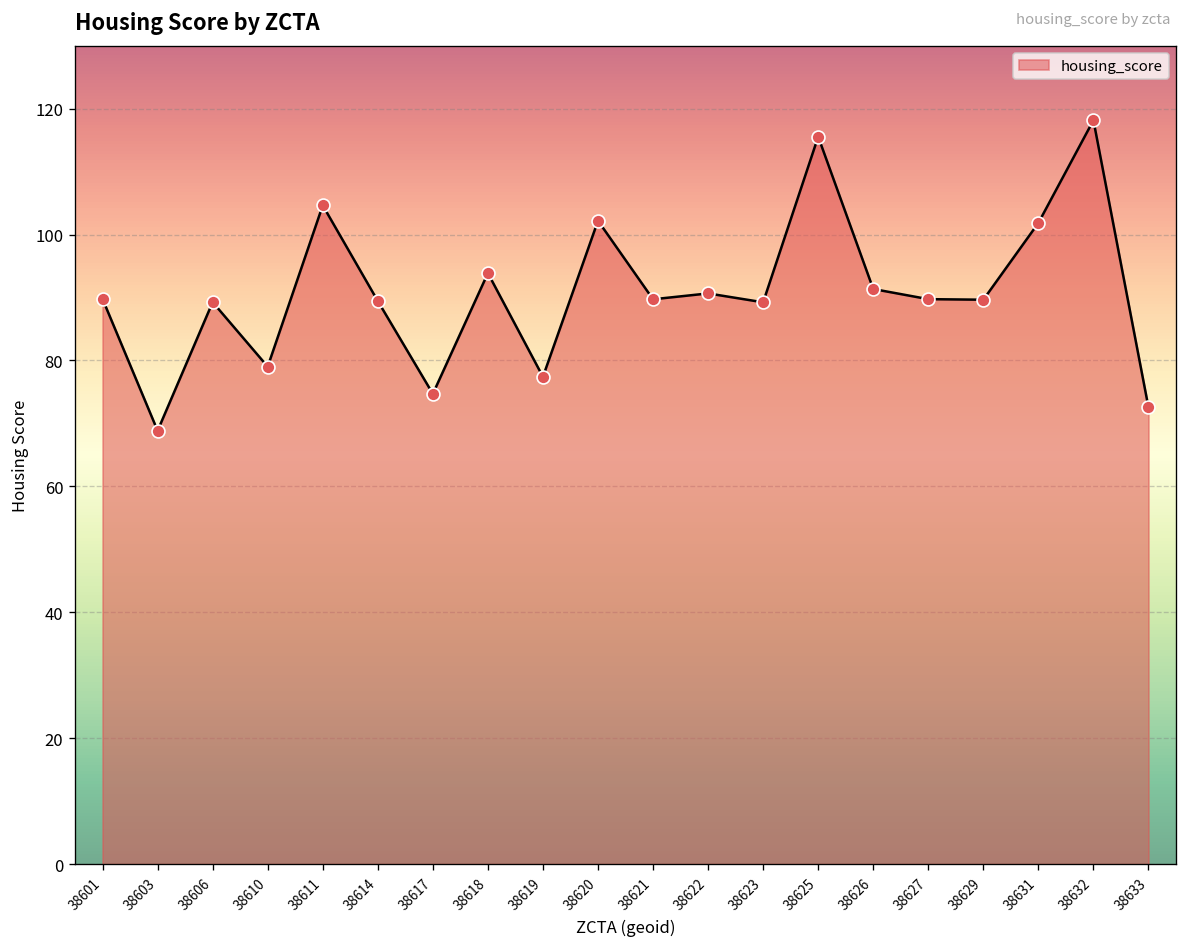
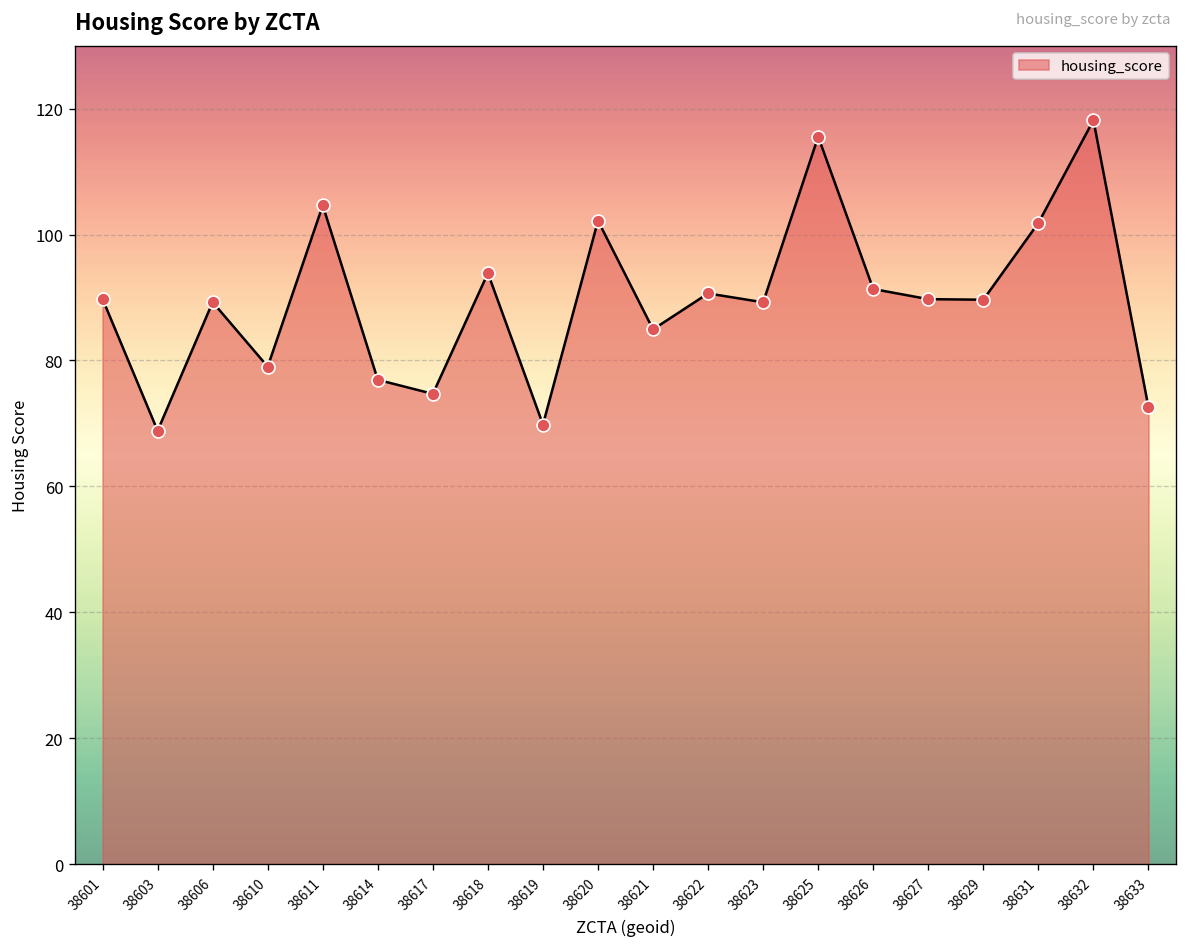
  {
    "38601": 90,
    "38603": 69,
    "38606": 89,
    "38610": 79,
    "38611": 105,
-   "38614": 89,
+   "38614": 77,
    "38617": 75,
    "38618": 94,
-   "38619": 77,
+   "38619": 70,
    "38620": 102,
-   "38621": 90,
+   "38621": 85,
    "38622": 91,
    "38623": 89,
    "38625": 116,
    "38626": 91,
    "38627": 90,
    "38629": 90,
    "38631": 102,
    "38632": 118,
    "38633": 73
  }
